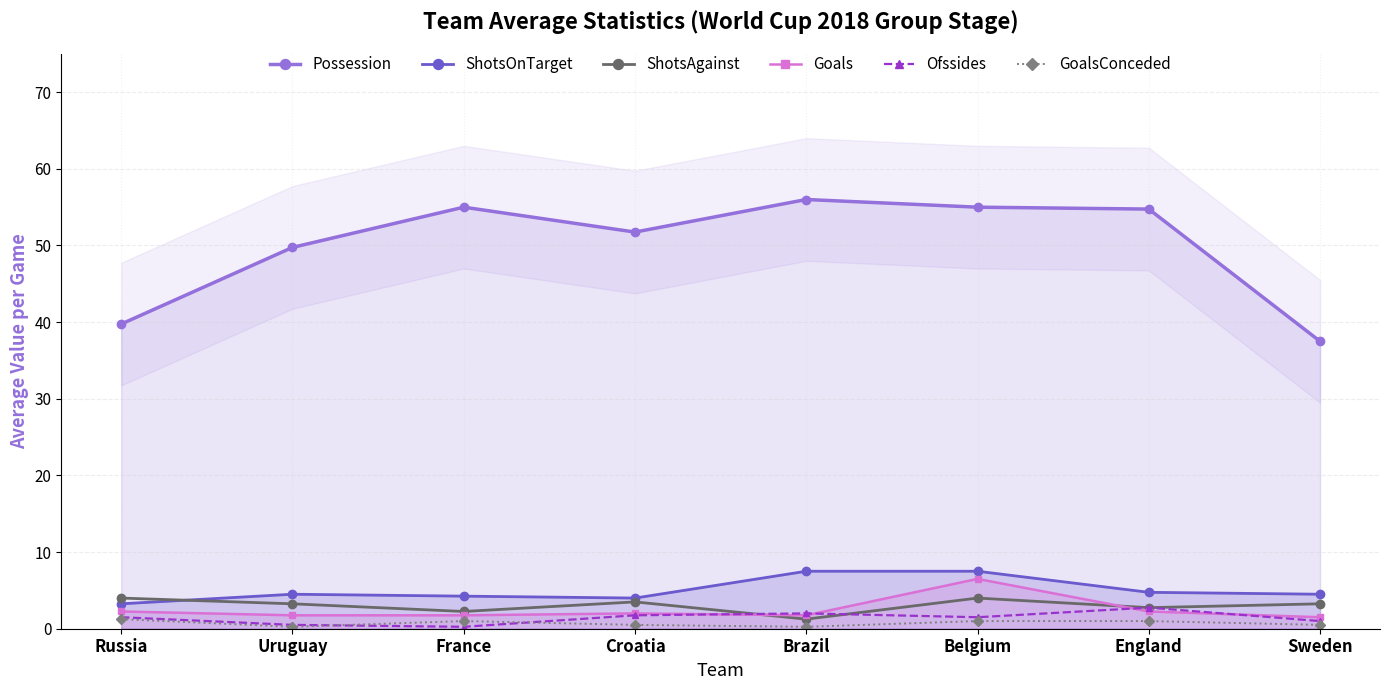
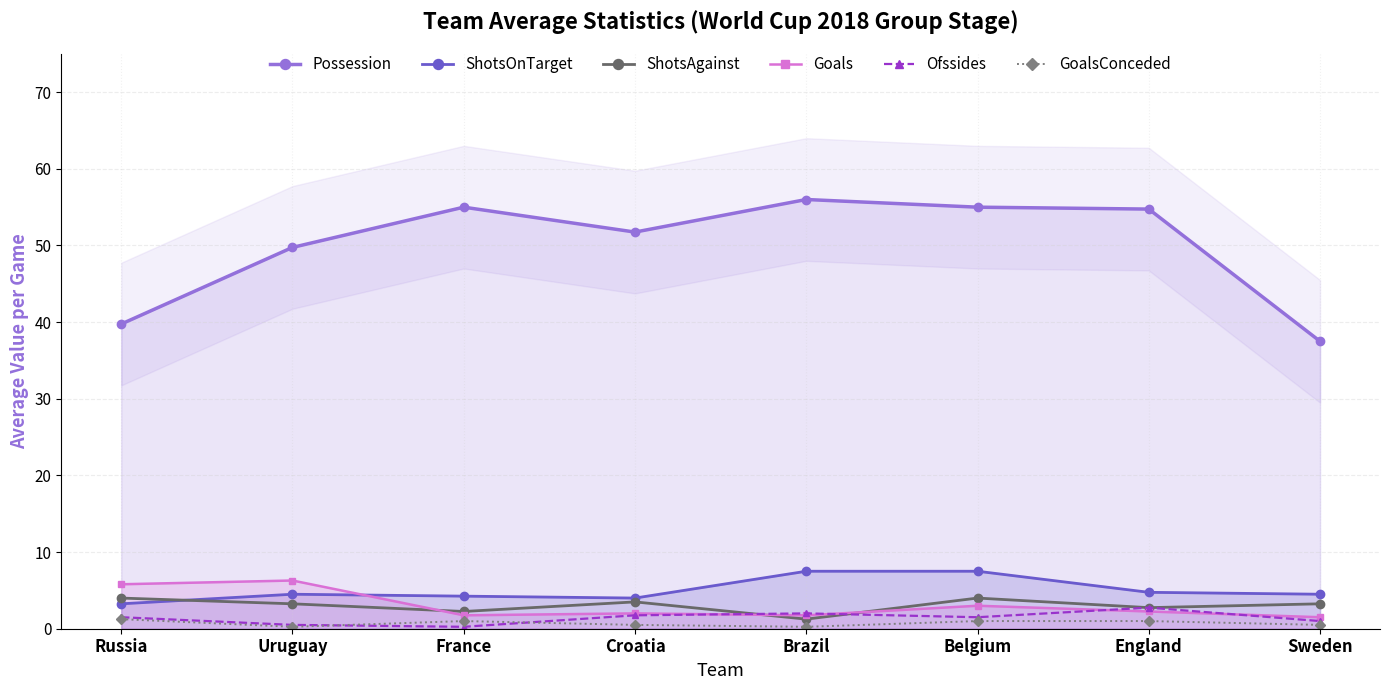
  {
    "Goals": {
-     "Russia": 2,
-     "Uruguay": 2,
+     "Russia": 6,
+     "Uruguay": 6,
      "France": 2,
-     "Belgium": 7,
+     "Belgium": 3,
      "England": 2,
      "Sweden": 2
    },
    "Ofssides": {
      "France": 0,
      "Belgium": 2,
      "Sweden": 1
    }
  }
